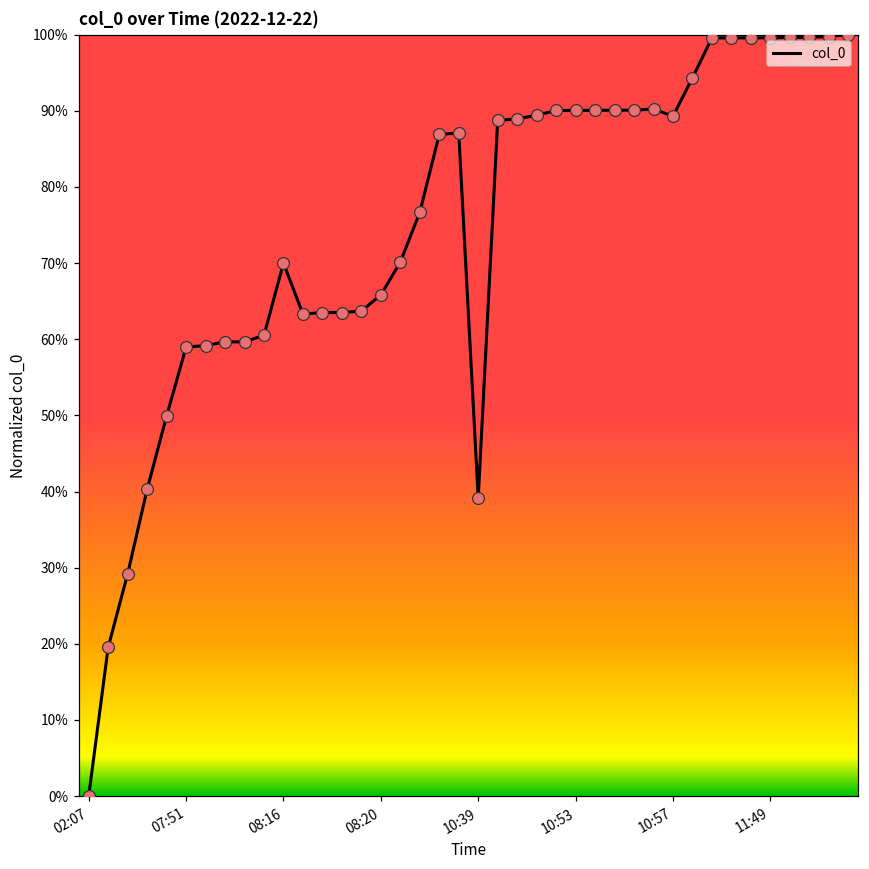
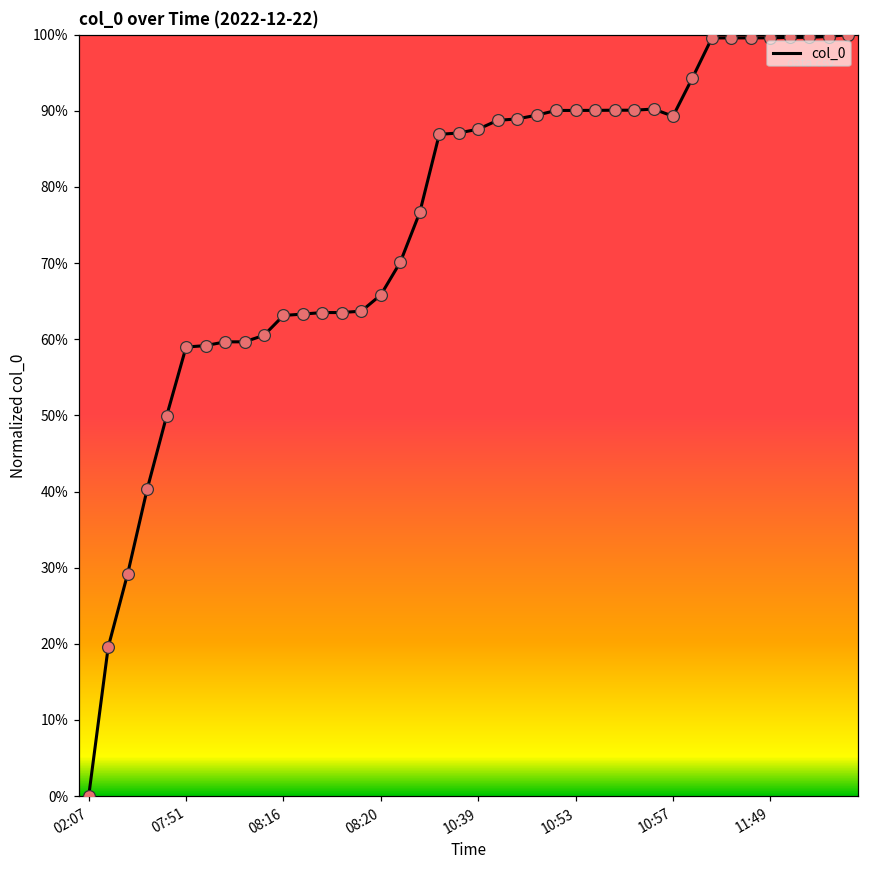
  {
    "02:07": "0%",
    "07:51": "59%",
-   "08:16": "70%",
+   "08:16": "63%",
    "08:20": "66%",
-   "10:39": "39%",
+   "10:39": "88%",
    "10:53": "90%",
    "10:57": "89%",
    "11:49": "100%"
  }
